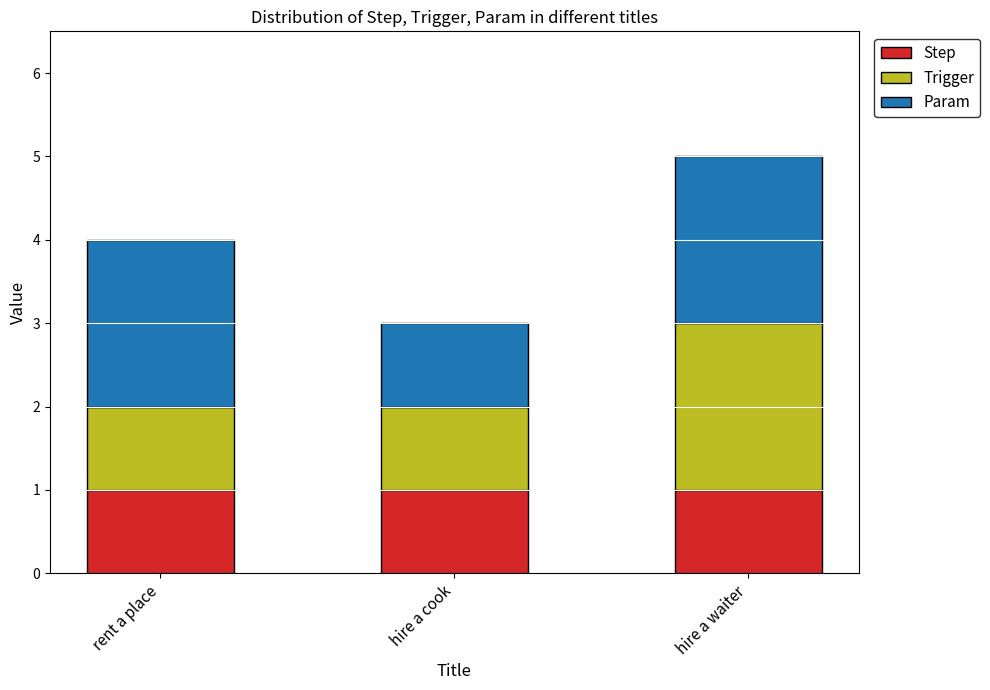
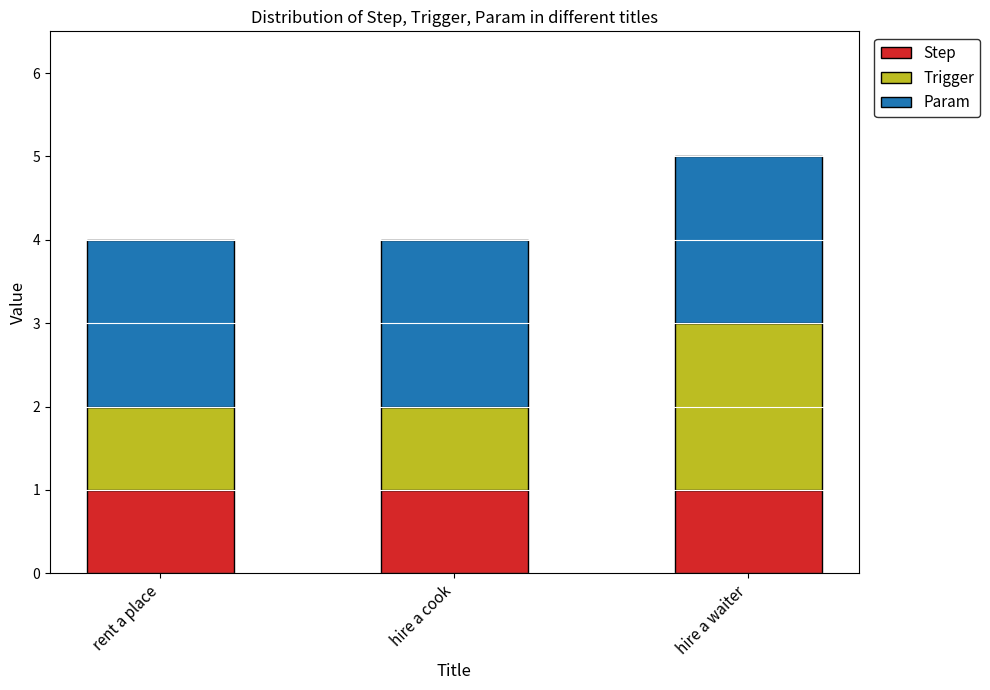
  {
    "Step": {
      "rent a place": 1,
      "hire a cook": 1,
      "hire a waiter": 1
    },
    "Trigger": {
      "rent a place": 1,
      "hire a cook": 1,
      "hire a waiter": 2
    },
    "Param": {
      "rent a place": 2,
-     "hire a cook": 1,
+     "hire a cook": 2,
      "hire a waiter": 2
    }
  }
